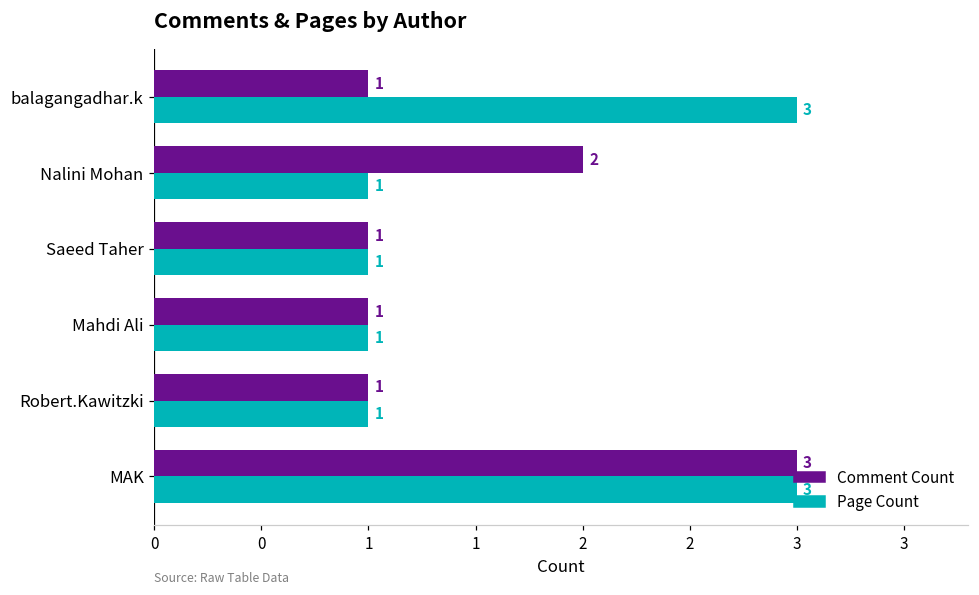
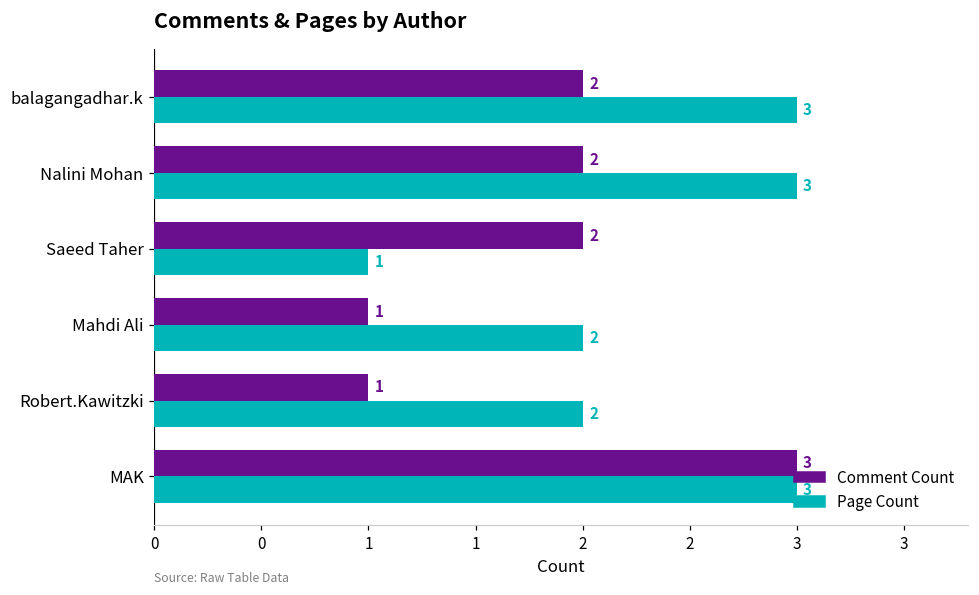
  {
    "Comment Count": {
-     "balagangadhar.k": 1,
+     "balagangadhar.k": 2,
      "Nalini Mohan": 2,
-     "Saeed Taher": 1,
+     "Saeed Taher": 2,
      "Mahdi Ali": 1,
      "Robert.Kawitzki": 1,
      "MAK": 3
    },
    "Page Count": {
      "balagangadhar.k": 3,
-     "Nalini Mohan": 1,
+     "Nalini Mohan": 3,
      "Saeed Taher": 1,
-     "Mahdi Ali": 1,
-     "Robert.Kawitzki": 1,
+     "Mahdi Ali": 2,
+     "Robert.Kawitzki": 2,
      "MAK": 3
    }
  }
